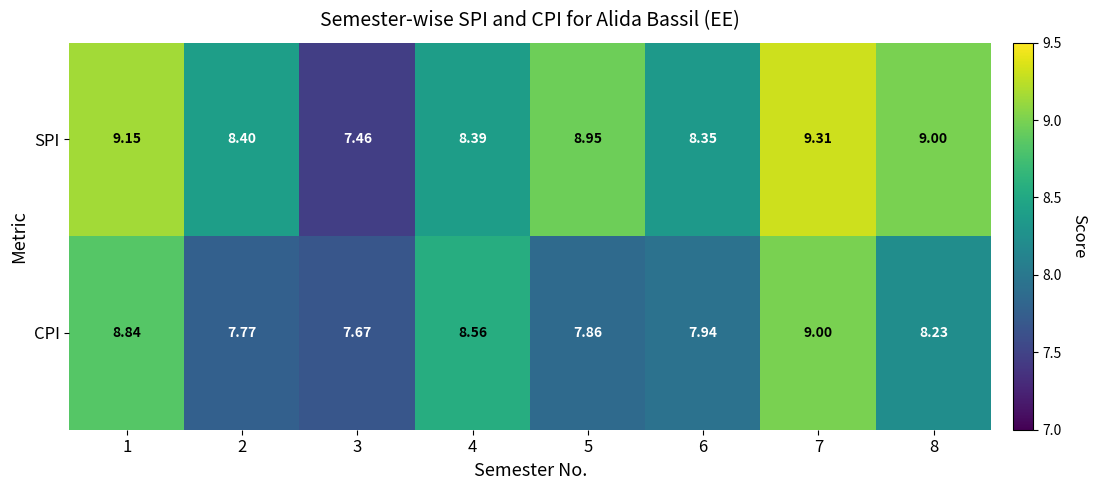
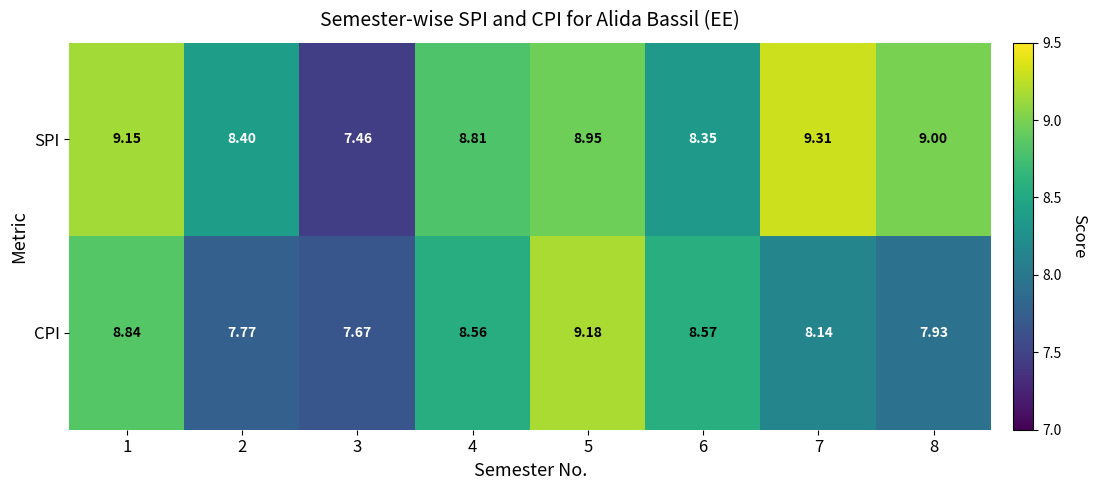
  {
    "SPI": {
      "1": 9.15,
      "2": 8.40,
      "3": 7.46,
-     "4": 8.39,
+     "4": 8.81,
      "5": 8.95,
      "6": 8.35,
      "7": 9.31,
      "8": 9.00
    },
    "CPI": {
      "1": 8.84,
      "2": 7.77,
      "3": 7.67,
      "4": 8.56,
-     "5": 7.86,
-     "6": 7.94,
-     "7": 9.00,
-     "8": 8.23
+     "5": 9.18,
+     "6": 8.57,
+     "7": 8.14,
+     "8": 7.93
    }
  }
